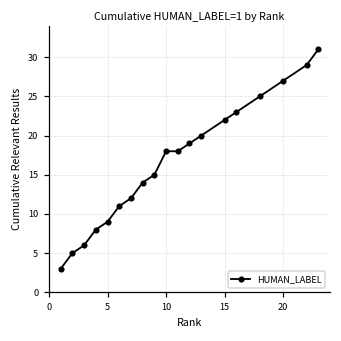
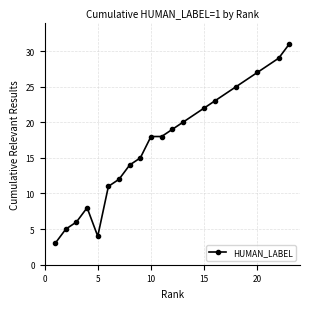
  {
-   "5": 9,
+   "5": 4,
    "10": 18,
    "15": 22,
    "20": 27
  }
